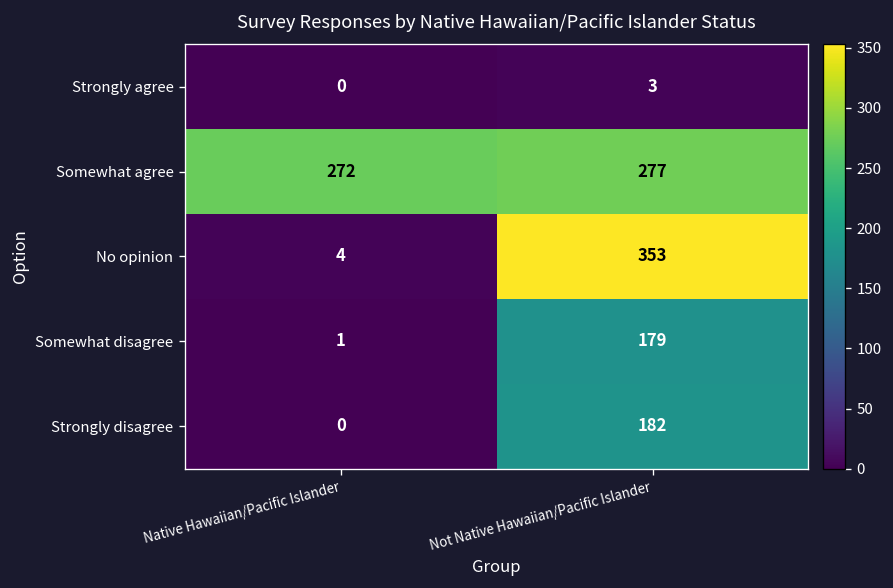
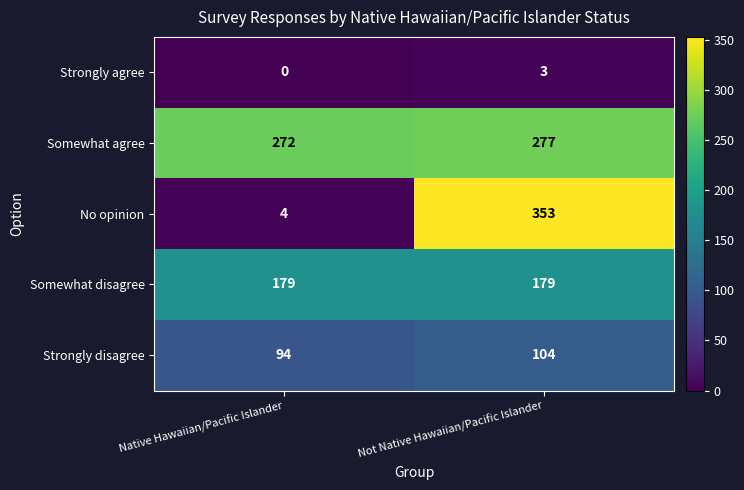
  {
    "Strongly agree": {
      "Native Hawaiian/Pacific Islander": 0,
      "Not Native Hawaiian/Pacific Islander": 3
    },
    "Somewhat agree": {
      "Native Hawaiian/Pacific Islander": 272,
      "Not Native Hawaiian/Pacific Islander": 277
    },
    "No opinion": {
      "Native Hawaiian/Pacific Islander": 4,
      "Not Native Hawaiian/Pacific Islander": 353
    },
    "Somewhat disagree": {
-     "Native Hawaiian/Pacific Islander": 1,
+     "Native Hawaiian/Pacific Islander": 179,
      "Not Native Hawaiian/Pacific Islander": 179
    },
    "Strongly disagree": {
-     "Native Hawaiian/Pacific Islander": 0,
-     "Not Native Hawaiian/Pacific Islander": 182
+     "Native Hawaiian/Pacific Islander": 94,
+     "Not Native Hawaiian/Pacific Islander": 104
    }
  }
